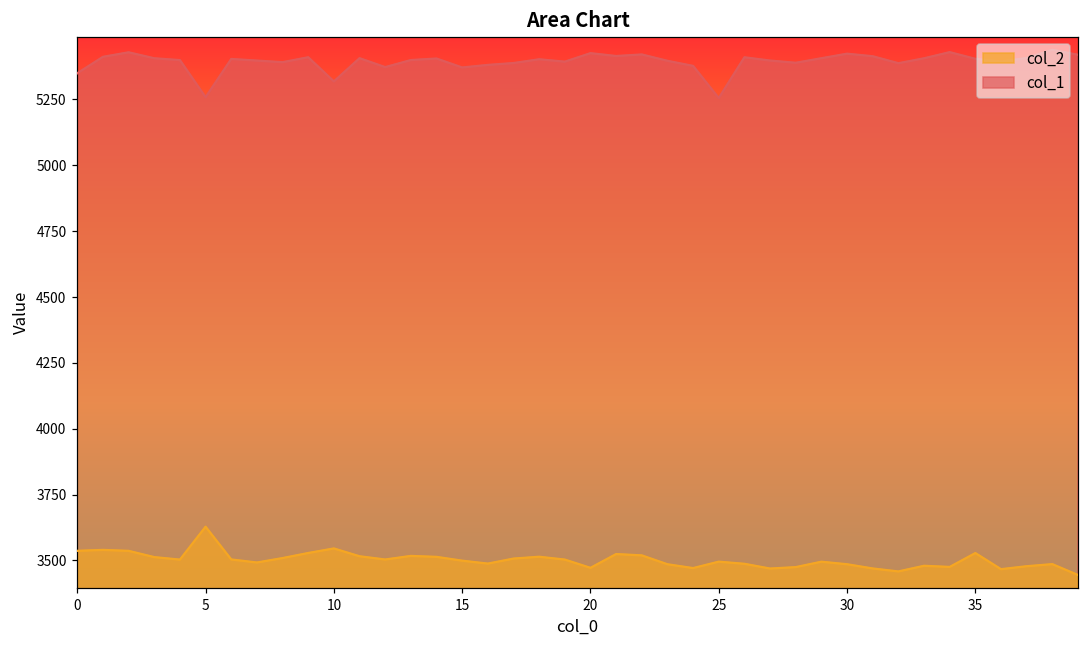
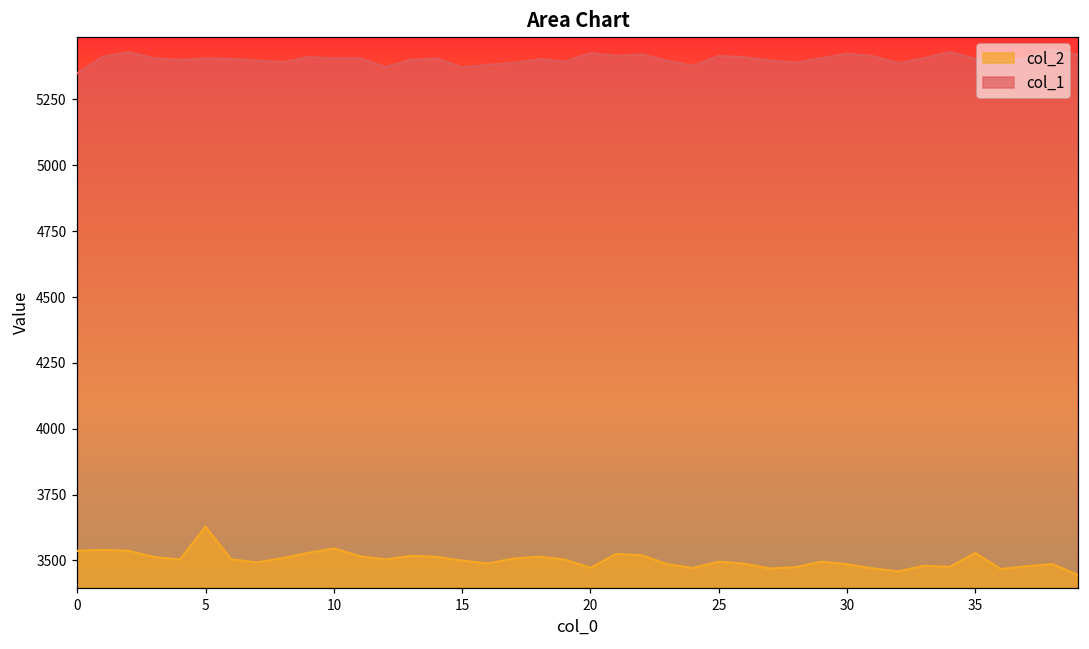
  {
    "col_2": {
      "0": 3540,
      "5": 3630,
      "10": 3550,
      "15": 3500,
      "20": 3470,
      "25": 3500,
      "30": 3490,
      "35": 3530
    },
    "col_1": {
      "0": 5350,
-     "5": 5260,
-     "10": 5320,
+     "5": 5410,
+     "10": 5410,
      "15": 5370,
      "20": 5430,
-     "25": 5260,
+     "25": 5410,
      "30": 5420,
      "35": 5400
    }
  }
